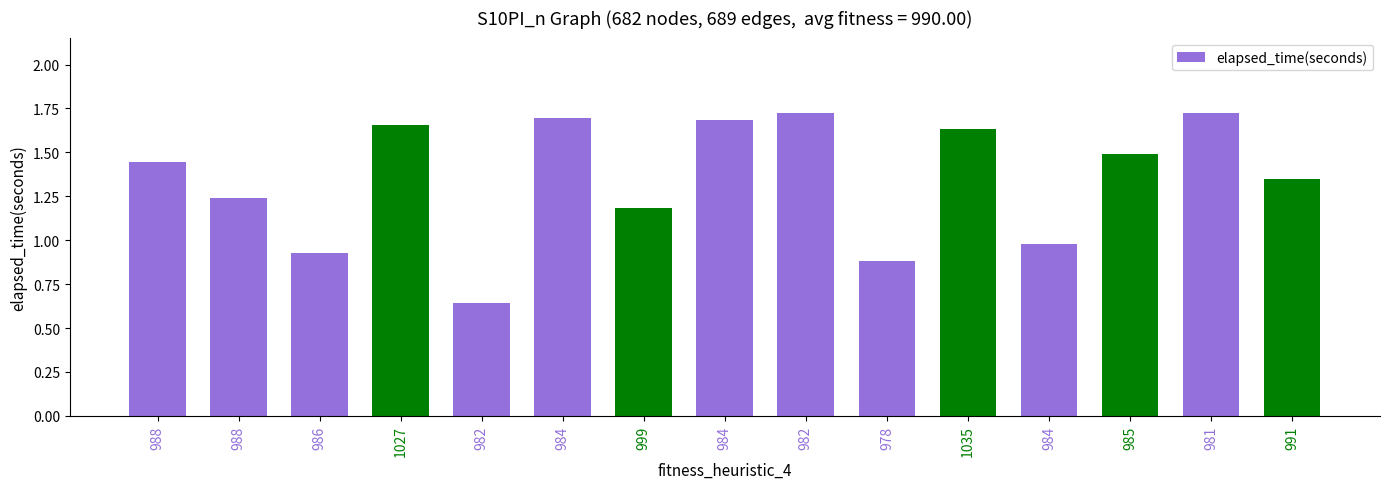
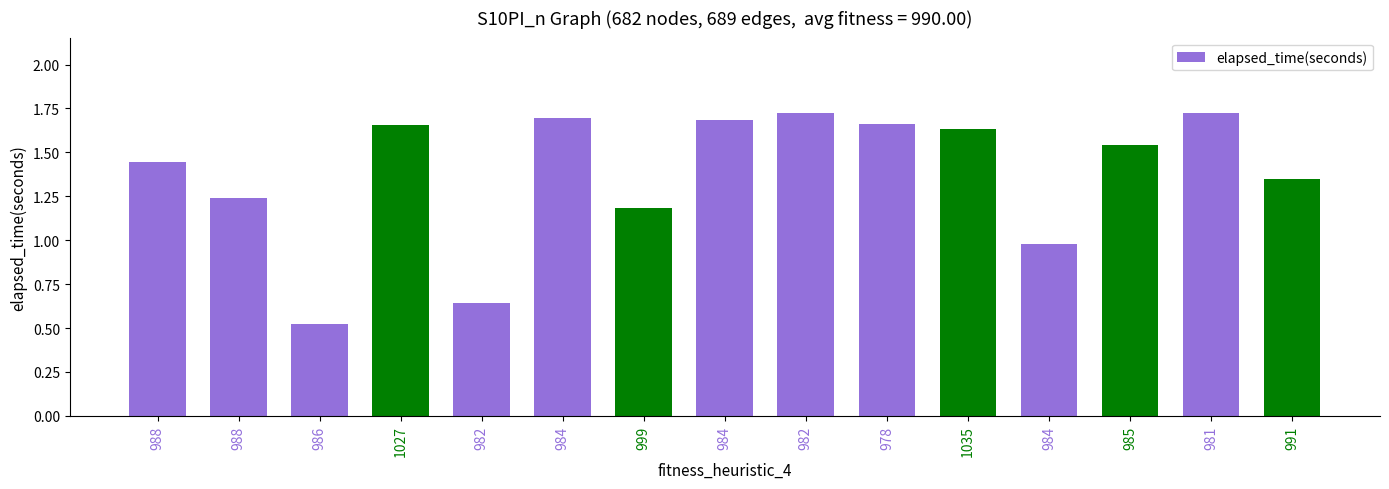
  {
-   "986": 0.93,
+   "986": 0.53,
    "1027": 1.66,
    "999": 1.18,
-   "978": 0.88,
+   "978": 1.66,
    "1035": 1.63,
-   "985": 1.49,
+   "985": 1.54,
    "981": 1.72,
    "991": 1.35
  }
